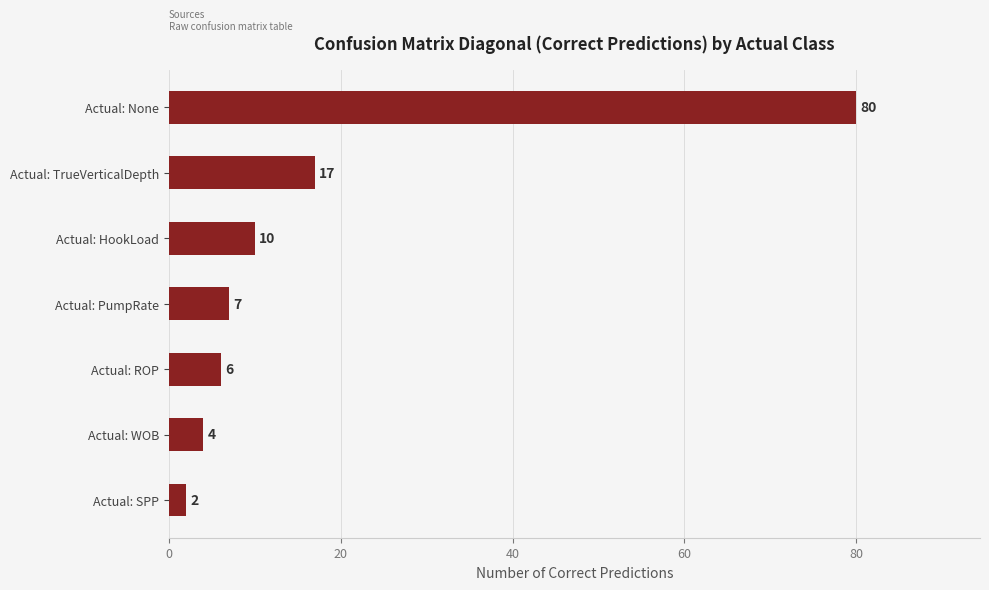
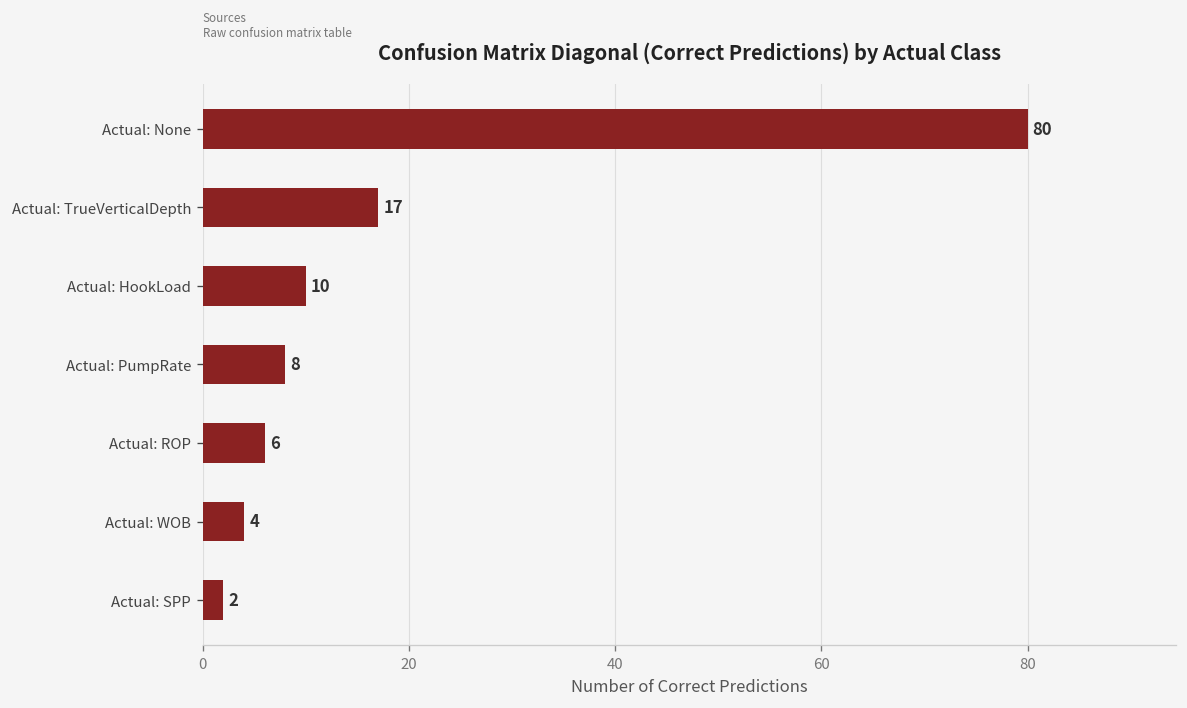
  {
    "Actual: None": 80,
    "Actual: TrueVerticalDepth": 17,
    "Actual: HookLoad": 10,
-   "Actual: PumpRate": 7,
+   "Actual: PumpRate": 8,
    "Actual: ROP": 6,
    "Actual: WOB": 4,
    "Actual: SPP": 2
  }
